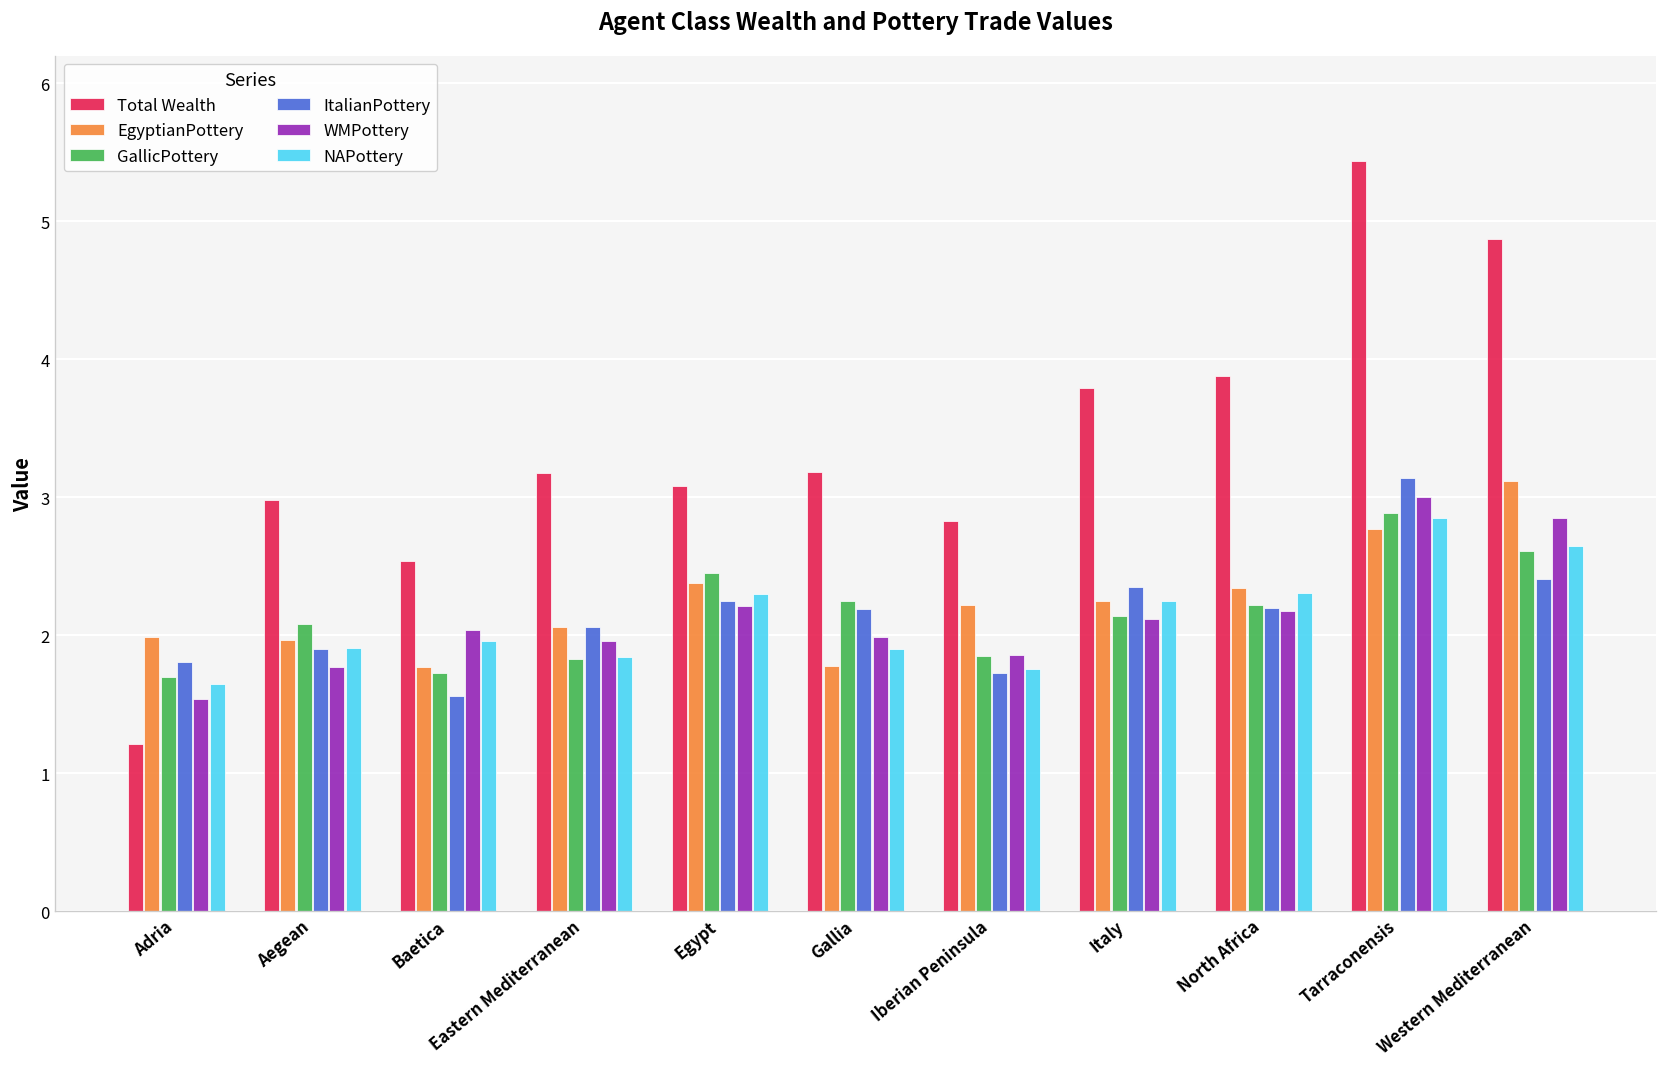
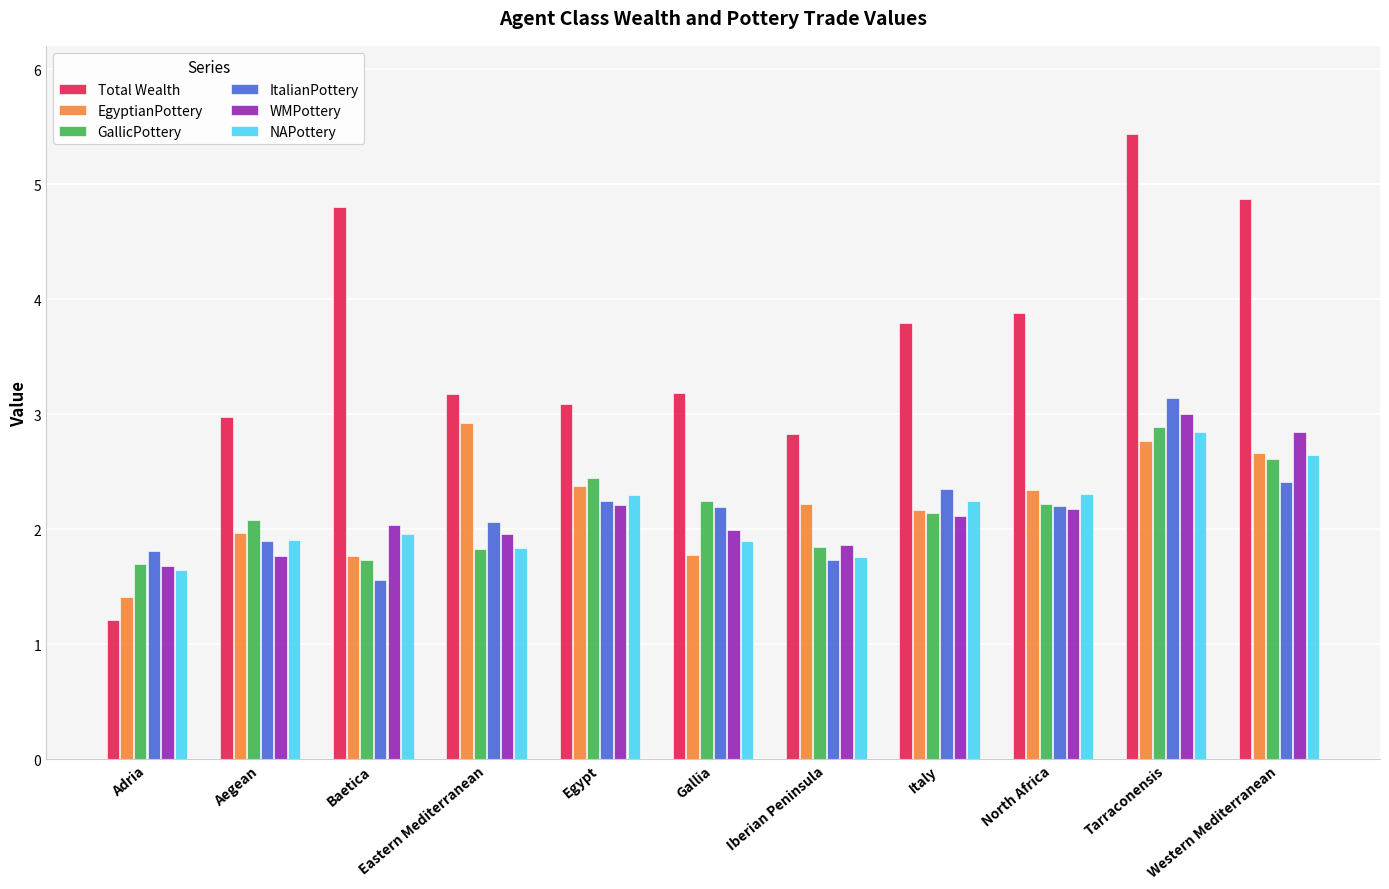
  {
    "Total Wealth": {
      "Adria": 1.21,
      "Aegean": 2.98,
-     "Baetica": 2.54,
+     "Baetica": 4.80,
      "Eastern Mediterranean": 3.18,
      "Egypt": 3.09,
      "Gallia": 3.19,
      "Iberian Peninsula": 2.83,
      "Italy": 3.79,
      "North Africa": 3.88,
      "Tarraconensis": 5.44,
      "Western Mediterranean": 4.87
    },
    "EgyptianPottery": {
-     "Adria": 1.99,
+     "Adria": 1.41,
      "Aegean": 1.97,
      "Baetica": 1.77,
-     "Eastern Mediterranean": 2.06,
+     "Eastern Mediterranean": 2.92,
      "Egypt": 2.38,
      "Gallia": 1.78,
      "Iberian Peninsula": 2.22,
-     "Italy": 2.25,
+     "Italy": 2.17,
      "North Africa": 2.34,
      "Tarraconensis": 2.77,
-     "Western Mediterranean": 3.12
+     "Western Mediterranean": 2.66
    },
    "GallicPottery": {
      "Adria": 1.70,
      "Aegean": 2.08,
      "Baetica": 1.73,
      "Eastern Mediterranean": 1.83,
      "Egypt": 2.45,
      "Gallia": 2.25,
      "Iberian Peninsula": 1.85,
      "Italy": 2.14,
      "North Africa": 2.22,
      "Tarraconensis": 2.89,
      "Western Mediterranean": 2.61
    },
    "ItalianPottery": {
      "Adria": 1.81,
      "Aegean": 1.90,
      "Baetica": 1.56,
      "Eastern Mediterranean": 2.06,
      "Egypt": 2.25,
      "Gallia": 2.19,
      "Iberian Peninsula": 1.73,
      "Italy": 2.35,
      "North Africa": 2.20,
      "Tarraconensis": 3.14,
      "Western Mediterranean": 2.41
    },
    "WMPottery": {
-     "Adria": 1.54,
+     "Adria": 1.68,
      "Aegean": 1.77,
      "Baetica": 2.04,
      "Eastern Mediterranean": 1.96,
      "Egypt": 2.21,
      "Gallia": 1.99,
      "Iberian Peninsula": 1.86,
      "Italy": 2.12,
      "North Africa": 2.18,
      "Tarraconensis": 3.00,
      "Western Mediterranean": 2.85
    },
    "NAPottery": {
      "Adria": 1.65,
      "Aegean": 1.91,
      "Baetica": 1.96,
      "Eastern Mediterranean": 1.84,
      "Egypt": 2.30,
      "Gallia": 1.90,
      "Iberian Peninsula": 1.76,
      "Italy": 2.25,
      "North Africa": 2.31,
      "Tarraconensis": 2.85,
      "Western Mediterranean": 2.65
    }
  }
